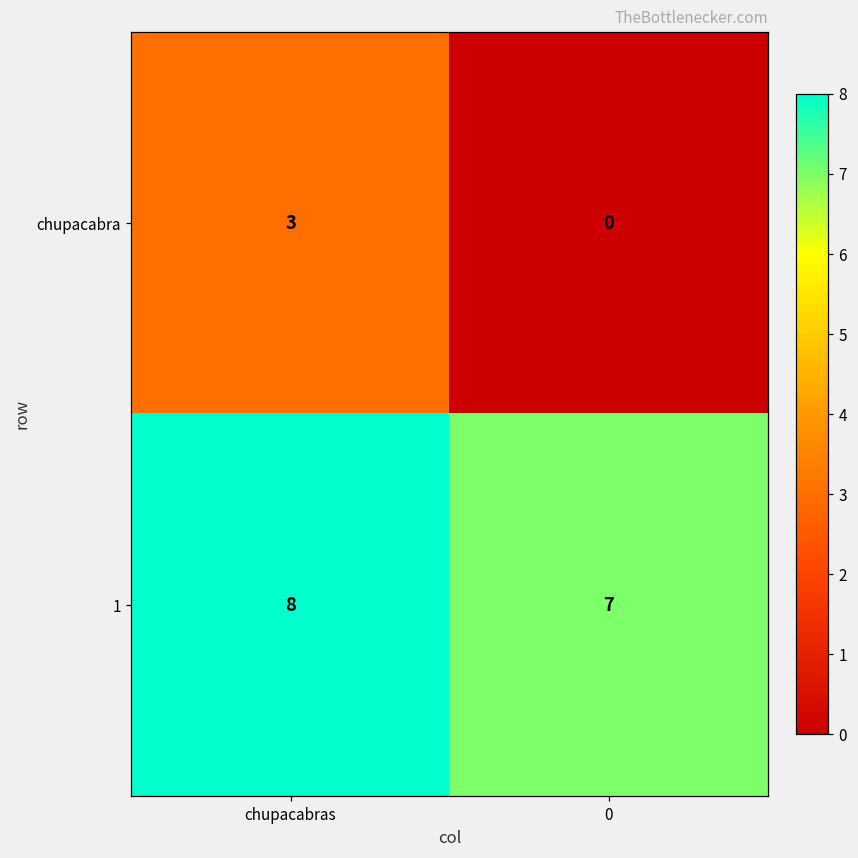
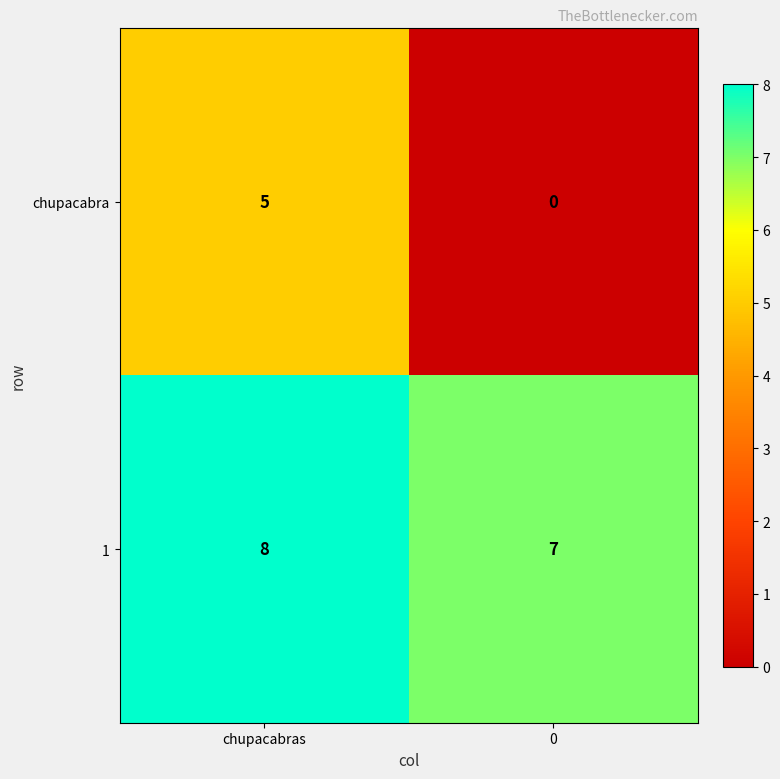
  {
    "chupacabra": {
-     "chupacabras": 3,
+     "chupacabras": 5,
      "0": 0
    },
    "1": {
      "chupacabras": 8,
      "0": 7
    }
  }
